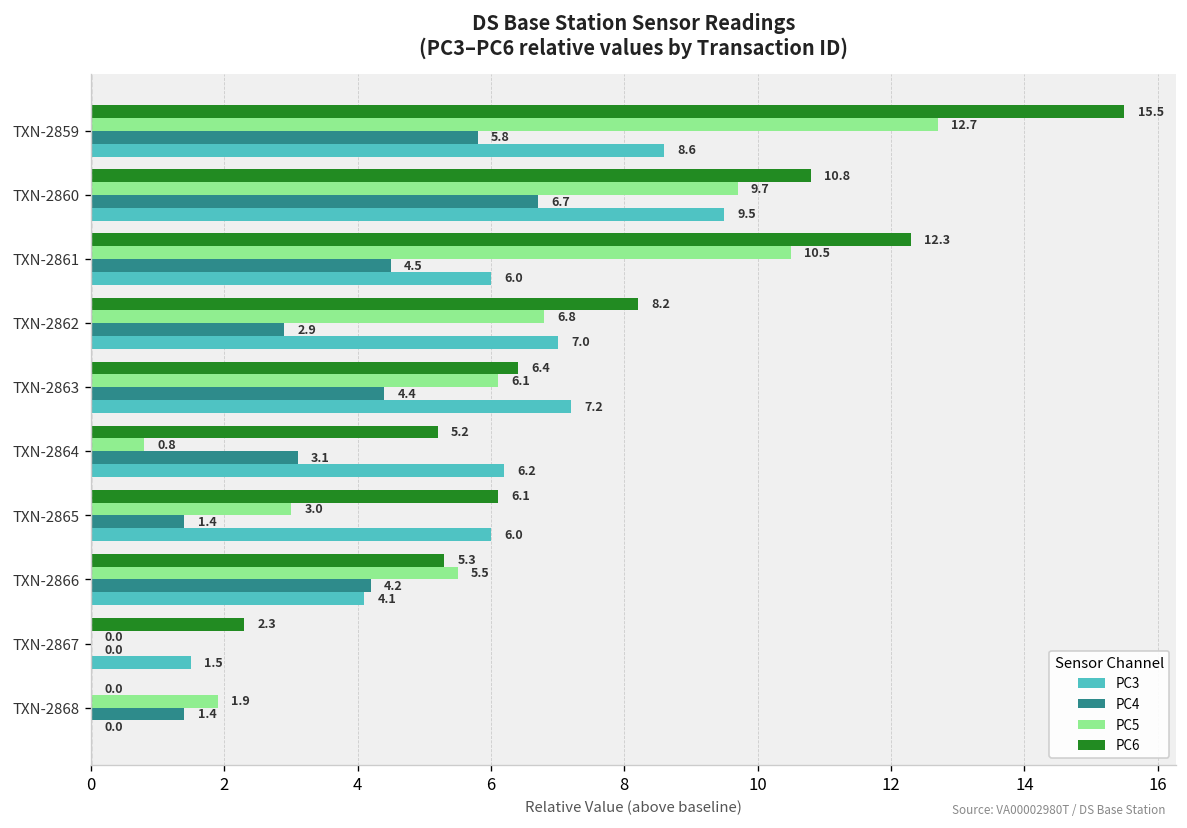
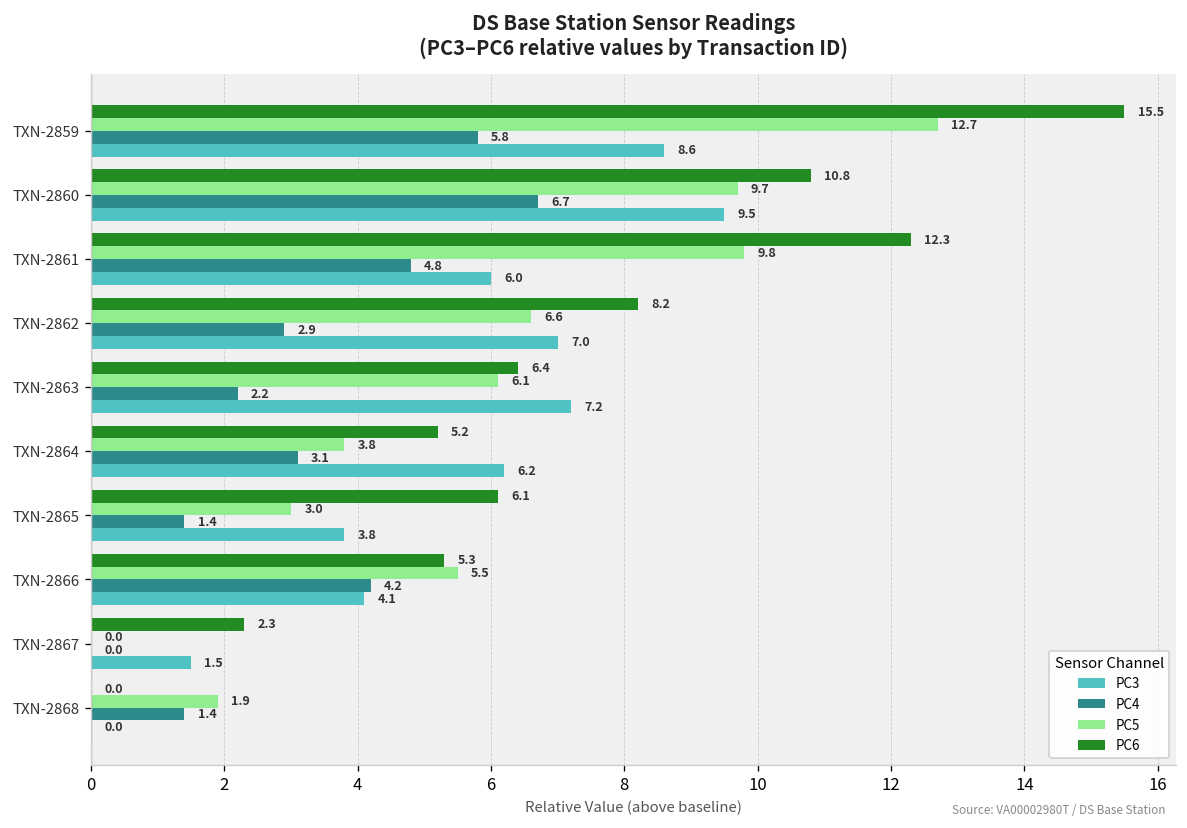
  {
    "PC3": {
      "TXN-2859": 8.6,
      "TXN-2860": 9.5,
      "TXN-2861": 6.0,
      "TXN-2862": 7.0,
      "TXN-2863": 7.2,
      "TXN-2864": 6.2,
-     "TXN-2865": 6.0,
+     "TXN-2865": 3.8,
      "TXN-2866": 4.1,
      "TXN-2867": 1.5,
      "TXN-2868": 0.0
    },
    "PC4": {
      "TXN-2859": 5.8,
      "TXN-2860": 6.7,
-     "TXN-2861": 4.5,
+     "TXN-2861": 4.8,
      "TXN-2862": 2.9,
-     "TXN-2863": 4.4,
+     "TXN-2863": 2.2,
      "TXN-2864": 3.1,
      "TXN-2865": 1.4,
      "TXN-2866": 4.2,
      "TXN-2867": 0.0,
      "TXN-2868": 1.4
    },
    "PC5": {
      "TXN-2859": 12.7,
      "TXN-2860": 9.7,
-     "TXN-2861": 10.5,
-     "TXN-2862": 6.8,
+     "TXN-2861": 9.8,
+     "TXN-2862": 6.6,
      "TXN-2863": 6.1,
-     "TXN-2864": 0.8,
+     "TXN-2864": 3.8,
      "TXN-2865": 3.0,
      "TXN-2866": 5.5,
      "TXN-2867": 0.0,
      "TXN-2868": 1.9
    },
    "PC6": {
      "TXN-2859": 15.5,
      "TXN-2860": 10.8,
      "TXN-2861": 12.3,
      "TXN-2862": 8.2,
      "TXN-2863": 6.4,
      "TXN-2864": 5.2,
      "TXN-2865": 6.1,
      "TXN-2866": 5.3,
      "TXN-2867": 2.3,
      "TXN-2868": 0.0
    }
  }
